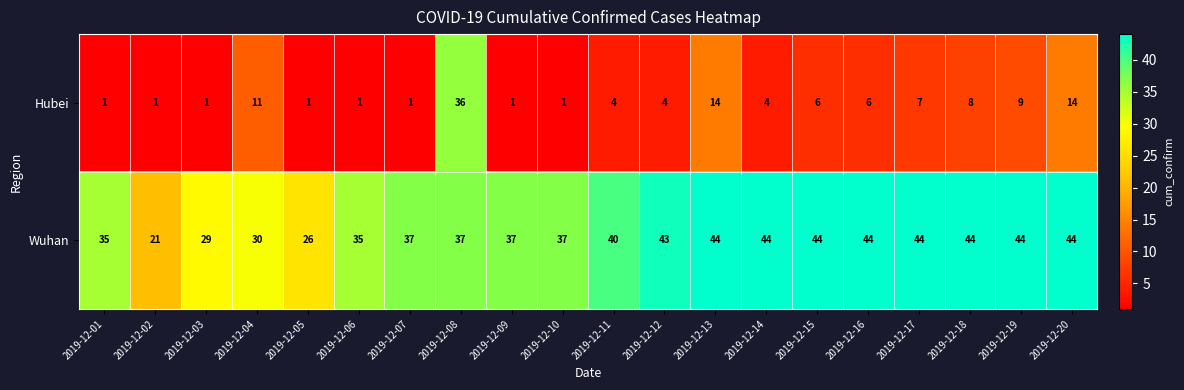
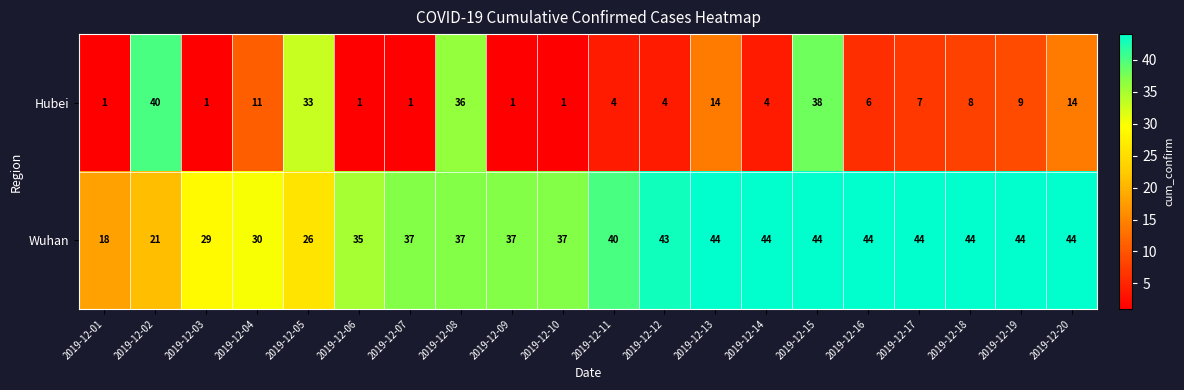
  {
    "Hubei": {
      "2019-12-01": 1,
-     "2019-12-02": 1,
+     "2019-12-02": 40,
      "2019-12-03": 1,
      "2019-12-04": 11,
-     "2019-12-05": 1,
+     "2019-12-05": 33,
      "2019-12-06": 1,
      "2019-12-07": 1,
      "2019-12-08": 36,
      "2019-12-09": 1,
      "2019-12-10": 1,
      "2019-12-11": 4,
      "2019-12-12": 4,
      "2019-12-13": 14,
      "2019-12-14": 4,
-     "2019-12-15": 6,
+     "2019-12-15": 38,
      "2019-12-16": 6,
      "2019-12-17": 7,
      "2019-12-18": 8,
      "2019-12-19": 9,
      "2019-12-20": 14
    },
    "Wuhan": {
-     "2019-12-01": 35,
+     "2019-12-01": 18,
      "2019-12-02": 21,
      "2019-12-03": 29,
      "2019-12-04": 30,
      "2019-12-05": 26,
      "2019-12-06": 35,
      "2019-12-07": 37,
      "2019-12-08": 37,
      "2019-12-09": 37,
      "2019-12-10": 37,
      "2019-12-11": 40,
      "2019-12-12": 43,
      "2019-12-13": 44,
      "2019-12-14": 44,
      "2019-12-15": 44,
      "2019-12-16": 44,
      "2019-12-17": 44,
      "2019-12-18": 44,
      "2019-12-19": 44,
      "2019-12-20": 44
    }
  }
